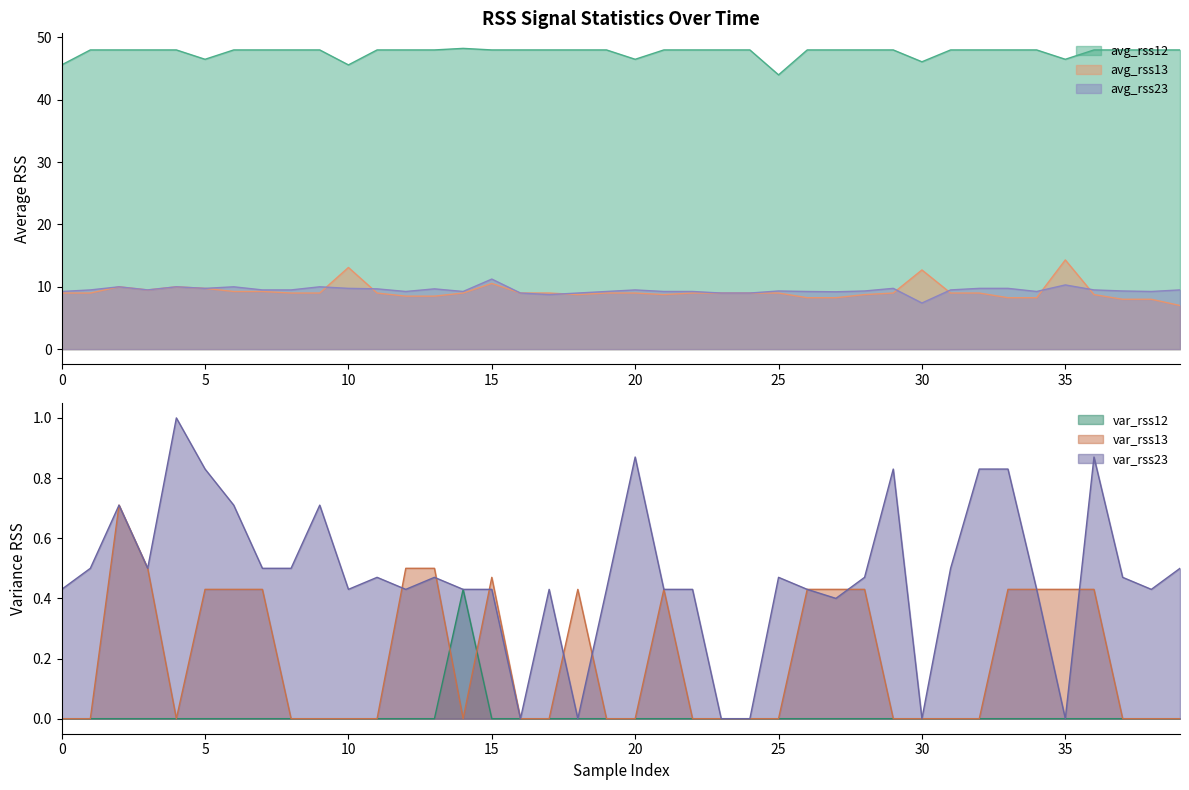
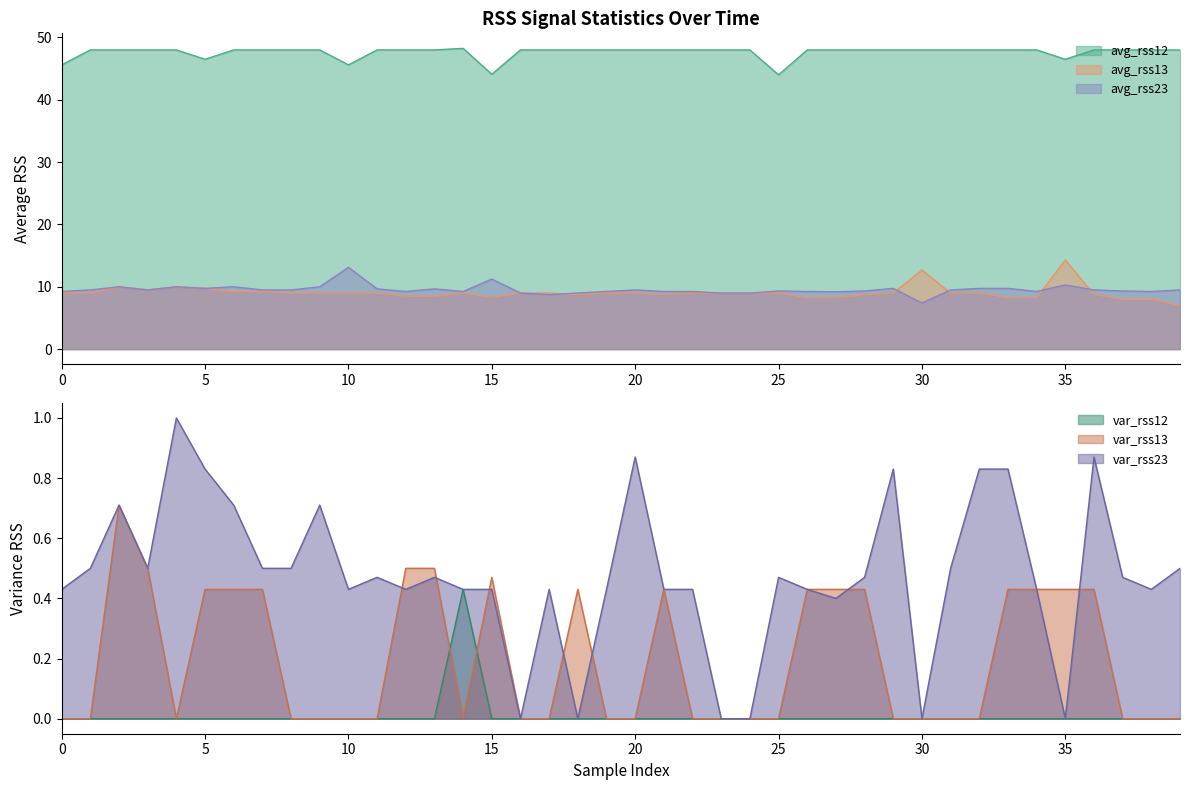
  {
    "RSS Signal Statistics Over Time": {
      "avg_rss12": {
        "0": 46,
        "5": 47,
        "10": 46,
-       "15": 48,
-       "20": 47,
+       "15": 44,
+       "20": 48,
        "25": 44,
-       "30": 46,
+       "30": 48,
        "35": 47
      },
      "avg_rss13": {
-       "10": 13,
-       "15": 11,
+       "10": 9,
+       "15": 8,
        "20": 9,
        "30": 13,
        "35": 14
      },
      "avg_rss23": {
-       "10": 10,
+       "10": 13,
        "15": 11,
        "20": 10,
        "30": 7,
        "35": 10
      }
    }
  }
